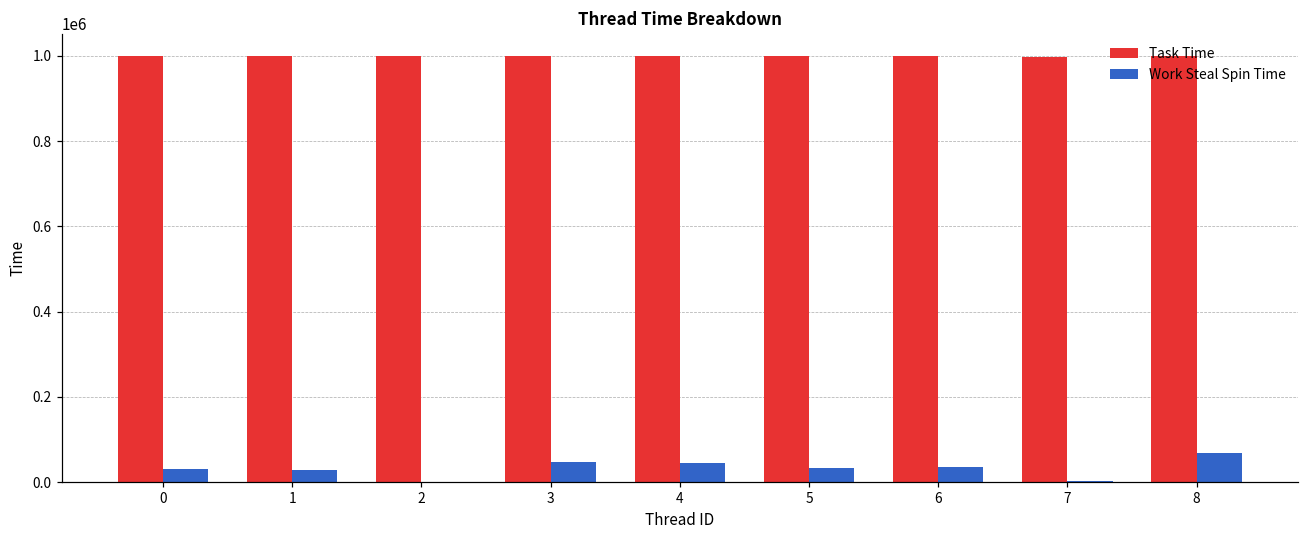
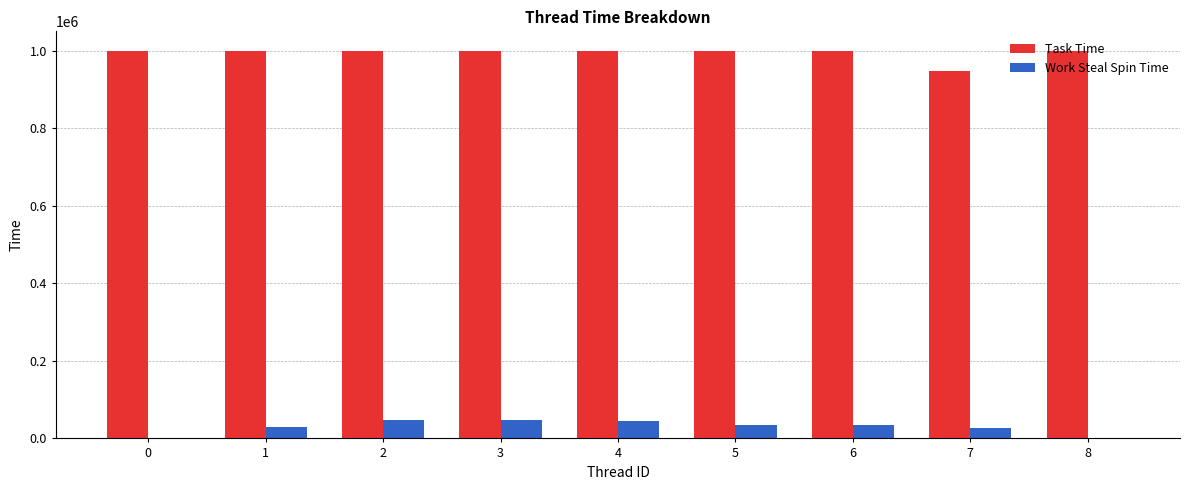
  {
    "Task Time": {
      "0": 1000000,
      "1": 1000000,
      "2": 1000000,
      "3": 1000000,
      "4": 1000000,
      "5": 1000000,
      "6": 1000000,
-     "7": 1000000,
+     "7": 950000,
      "8": 1000000
    },
    "Work Steal Spin Time": {
-     "0": 30000,
+     "0": 0,
      "1": 30000,
-     "2": 0,
+     "2": 50000,
      "3": 50000,
      "4": 40000,
      "5": 30000,
      "6": 40000,
-     "7": 0,
-     "8": 70000
+     "7": 30000,
+     "8": 0
    }
  }
